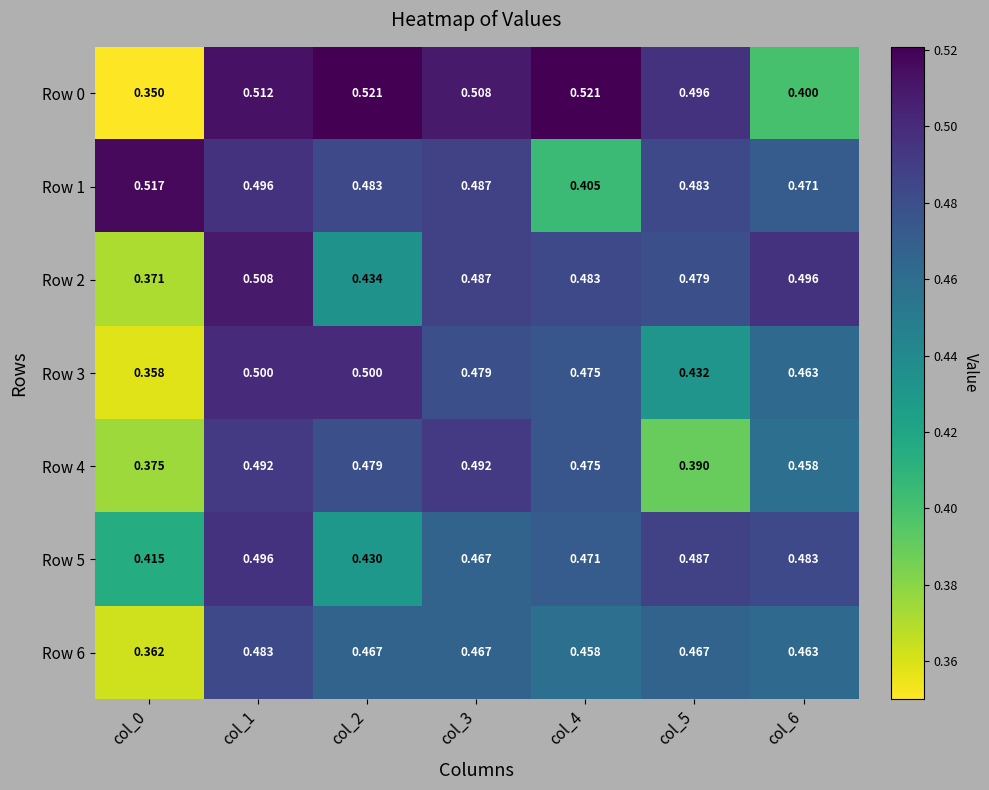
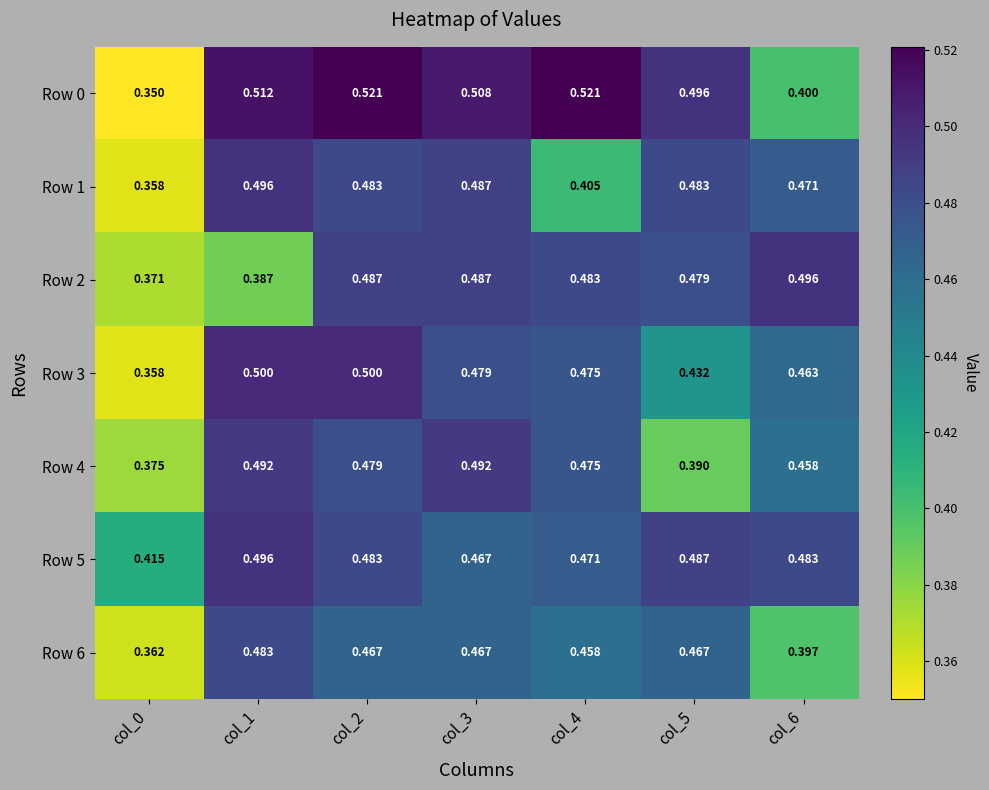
  {
    "Row 0": {
      "col_0": 0.350,
      "col_1": 0.512,
      "col_2": 0.521,
      "col_3": 0.508,
      "col_4": 0.521,
      "col_5": 0.496,
      "col_6": 0.400
    },
    "Row 1": {
-     "col_0": 0.517,
+     "col_0": 0.358,
      "col_1": 0.496,
      "col_2": 0.483,
      "col_3": 0.487,
      "col_4": 0.405,
      "col_5": 0.483,
      "col_6": 0.471
    },
    "Row 2": {
      "col_0": 0.371,
-     "col_1": 0.508,
-     "col_2": 0.434,
+     "col_1": 0.387,
+     "col_2": 0.487,
      "col_3": 0.487,
      "col_4": 0.483,
      "col_5": 0.479,
      "col_6": 0.496
    },
    "Row 3": {
      "col_0": 0.358,
      "col_1": 0.500,
      "col_2": 0.500,
      "col_3": 0.479,
      "col_4": 0.475,
      "col_5": 0.432,
      "col_6": 0.463
    },
    "Row 4": {
      "col_0": 0.375,
      "col_1": 0.492,
      "col_2": 0.479,
      "col_3": 0.492,
      "col_4": 0.475,
      "col_5": 0.390,
      "col_6": 0.458
    },
    "Row 5": {
      "col_0": 0.415,
      "col_1": 0.496,
-     "col_2": 0.430,
+     "col_2": 0.483,
      "col_3": 0.467,
      "col_4": 0.471,
      "col_5": 0.487,
      "col_6": 0.483
    },
    "Row 6": {
      "col_0": 0.362,
      "col_1": 0.483,
      "col_2": 0.467,
      "col_3": 0.467,
      "col_4": 0.458,
      "col_5": 0.467,
-     "col_6": 0.463
+     "col_6": 0.397
    }
  }
